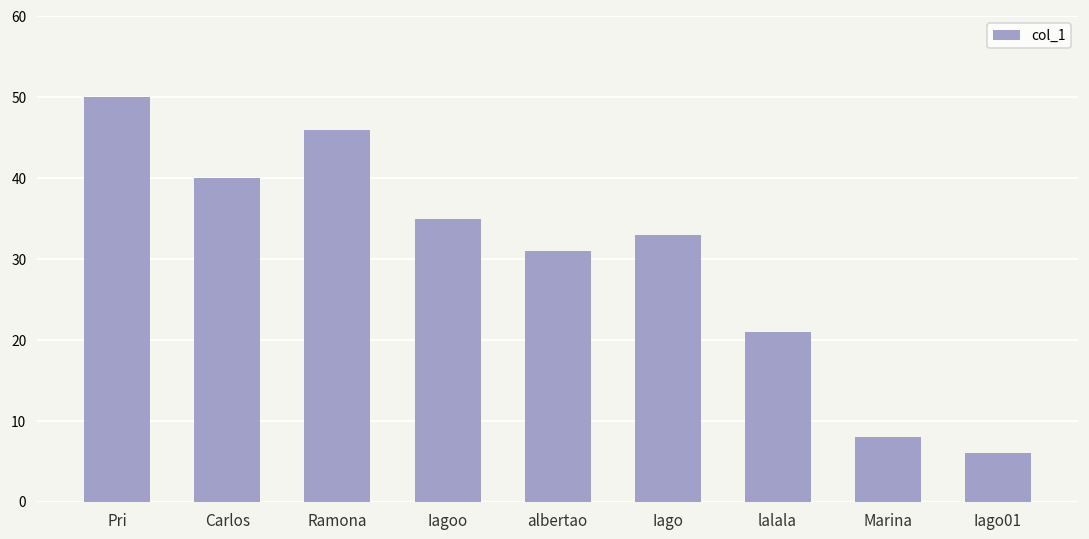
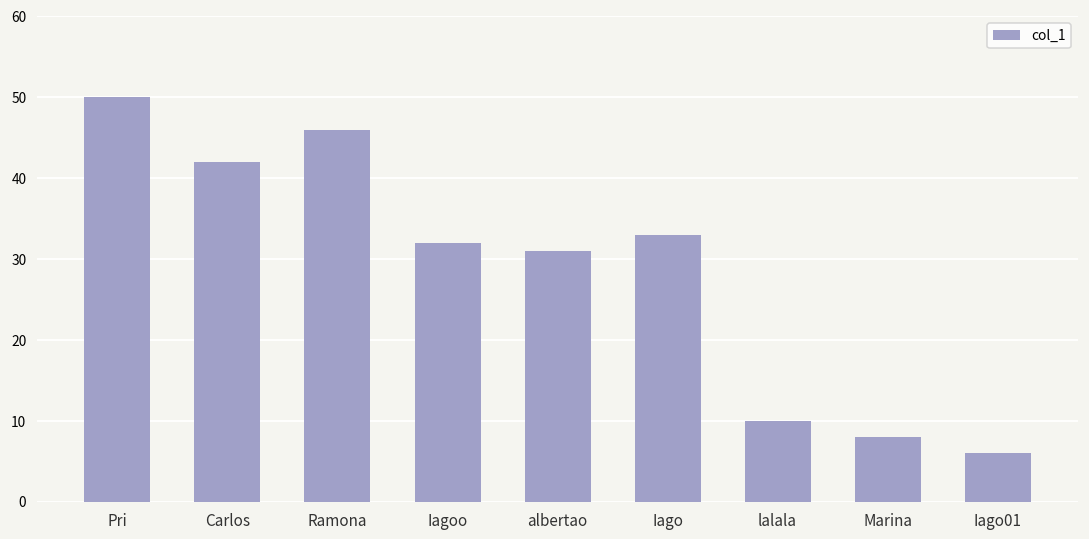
  {
    "Pri": 50,
-   "Carlos": 40,
+   "Carlos": 42,
    "Ramona": 46,
-   "Iagoo": 35,
+   "Iagoo": 32,
    "albertao": 31,
    "Iago": 33,
-   "lalala": 21,
+   "lalala": 10,
    "Marina": 8,
    "Iago01": 6
  }
